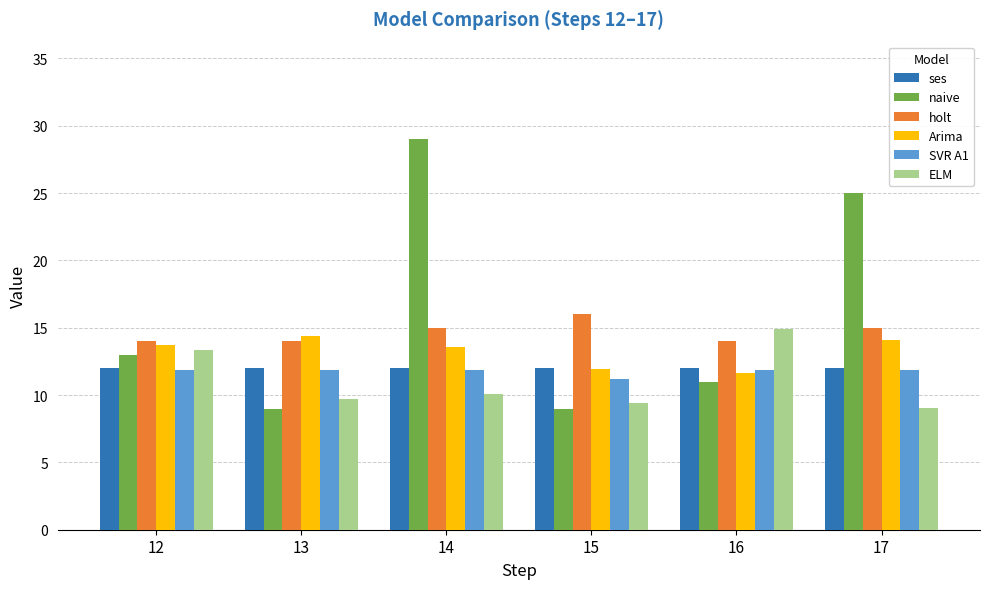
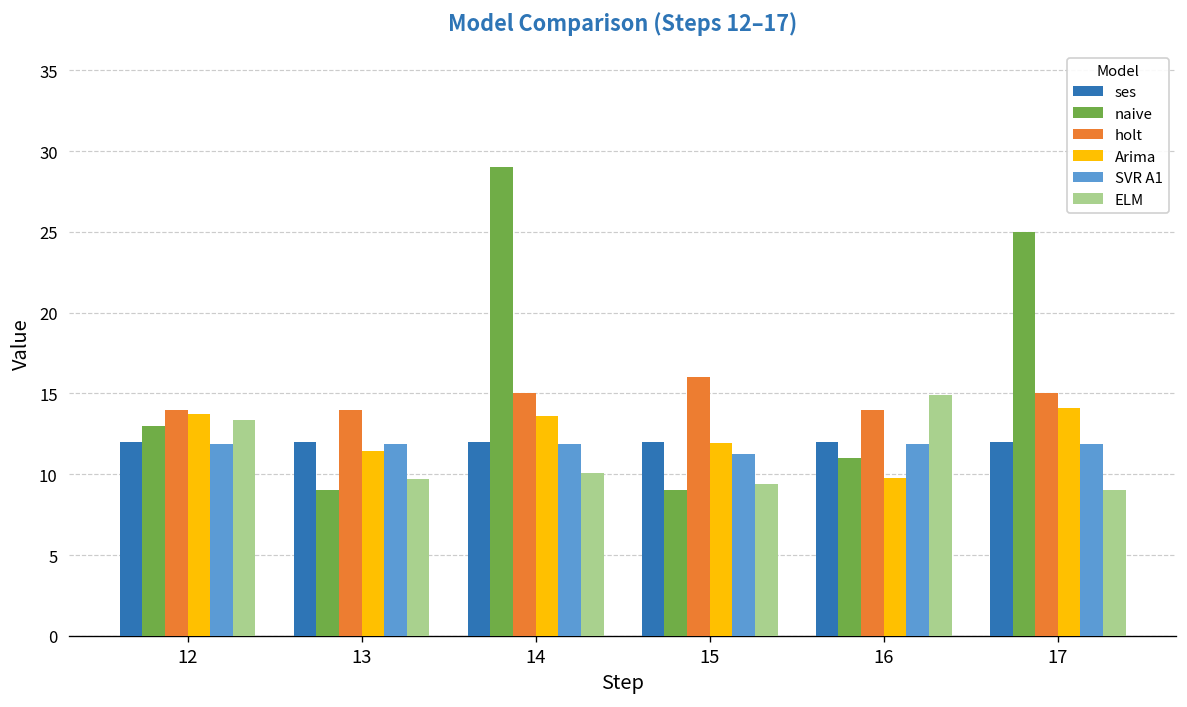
  {
    "ses": {
      "12": 12.0,
      "13": 12.0,
      "14": 12.0,
      "15": 12.0,
      "16": 12.0,
      "17": 12.0
    },
    "naive": {
      "12": 13.0,
      "13": 9.0,
      "14": 29.0,
      "15": 9.0,
      "16": 11.0,
      "17": 25.0
    },
    "holt": {
      "12": 14.0,
      "13": 14.0,
      "14": 15.0,
      "15": 16.0,
      "16": 14.0,
      "17": 15.0
    },
    "Arima": {
      "12": 13.7,
-     "13": 14.4,
+     "13": 11.5,
      "14": 13.6,
      "15": 12.0,
-     "16": 11.6,
+     "16": 9.8,
      "17": 14.1
    },
    "SVR A1": {
      "12": 11.9,
      "13": 11.9,
      "14": 11.9,
      "15": 11.2,
      "16": 11.9,
      "17": 11.9
    },
    "ELM": {
      "12": 13.3,
      "13": 9.7,
      "14": 10.1,
      "15": 9.4,
      "16": 14.9,
      "17": 9.1
    }
  }
